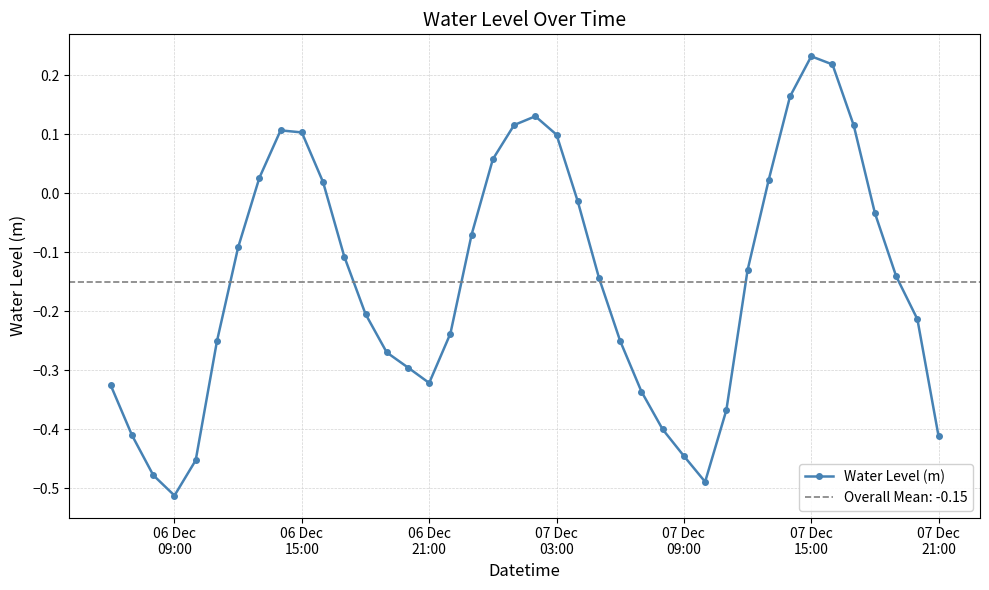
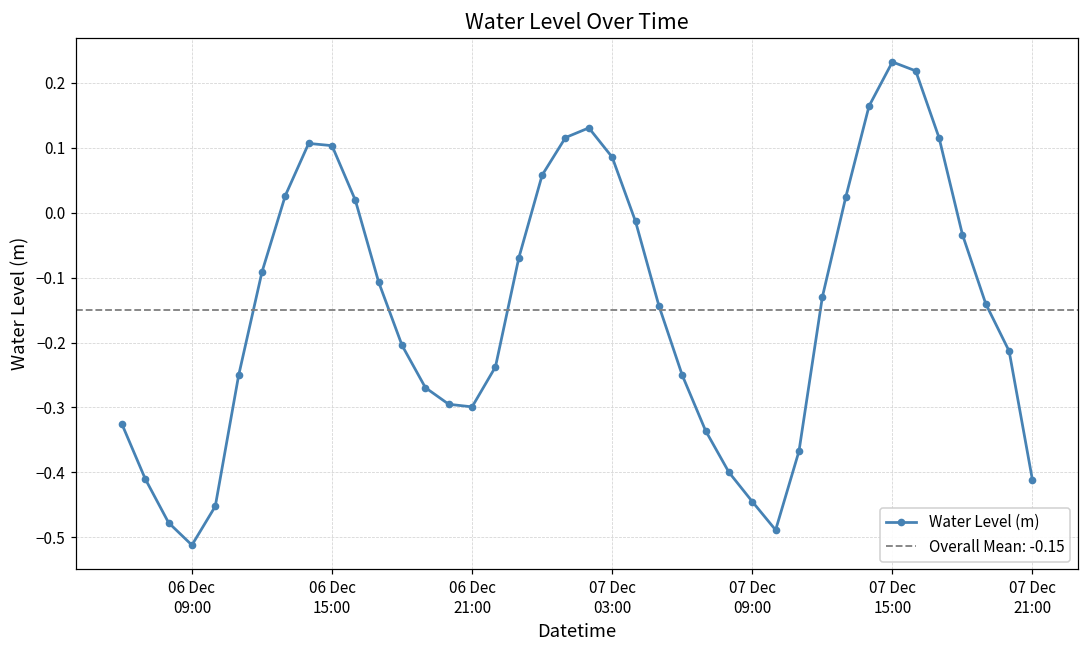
  {
    "06 Dec 09:00": -0.51,
    "06 Dec 15:00": 0.10,
-   "06 Dec 21:00": -0.32,
-   "07 Dec 03:00": 0.10,
+   "06 Dec 21:00": -0.30,
+   "07 Dec 03:00": 0.09,
    "07 Dec 09:00": -0.45,
    "07 Dec 15:00": 0.23,
    "07 Dec 21:00": -0.41
  }
